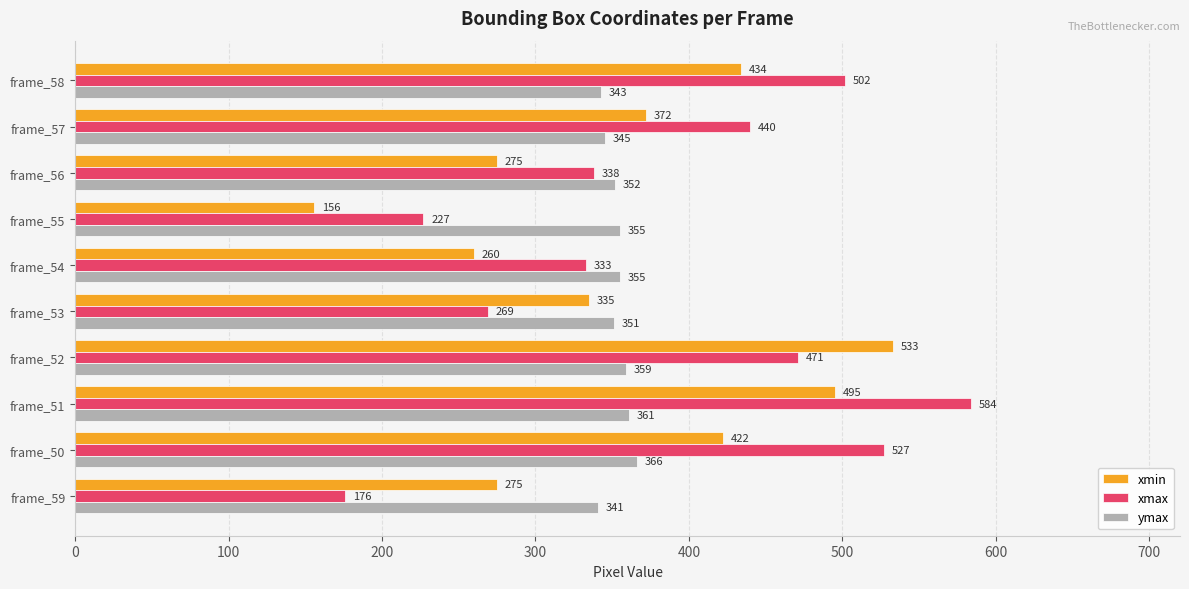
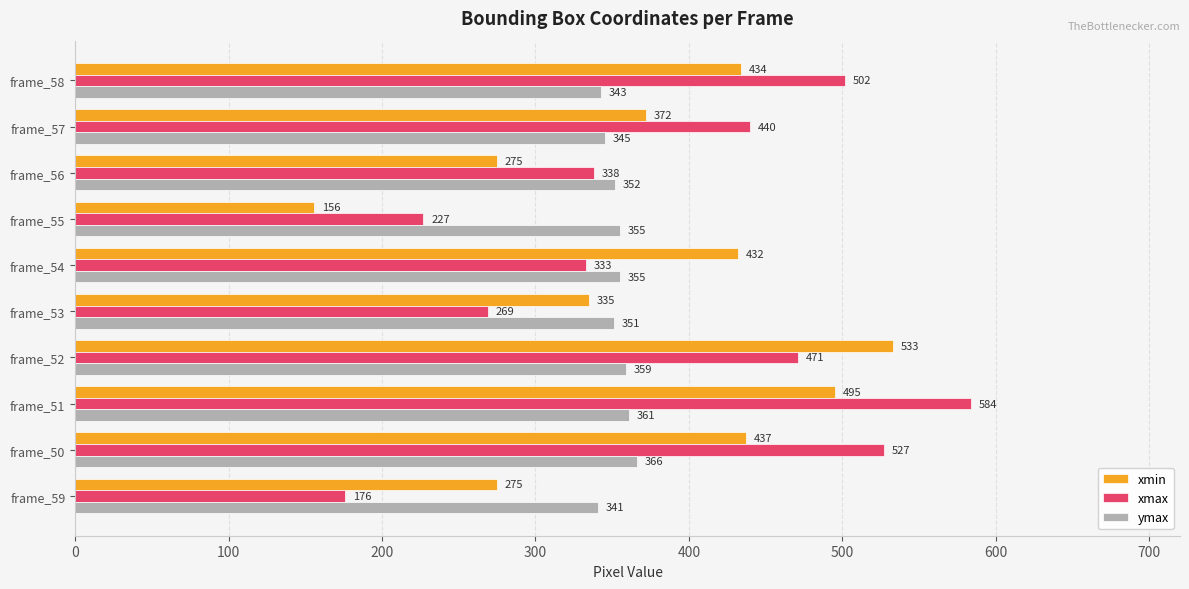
  {
    "xmin": {
      "frame_58": 434,
      "frame_57": 372,
      "frame_56": 275,
      "frame_55": 156,
-     "frame_54": 260,
+     "frame_54": 432,
      "frame_53": 335,
      "frame_52": 533,
      "frame_51": 495,
-     "frame_50": 422,
+     "frame_50": 437,
      "frame_59": 275
    },
    "xmax": {
      "frame_58": 502,
      "frame_57": 440,
      "frame_56": 338,
      "frame_55": 227,
      "frame_54": 333,
      "frame_53": 269,
      "frame_52": 471,
      "frame_51": 584,
      "frame_50": 527,
      "frame_59": 176
    },
    "ymax": {
      "frame_58": 343,
      "frame_57": 345,
      "frame_56": 352,
      "frame_55": 355,
      "frame_54": 355,
      "frame_53": 351,
      "frame_52": 359,
      "frame_51": 361,
      "frame_50": 366,
      "frame_59": 341
    }
  }
